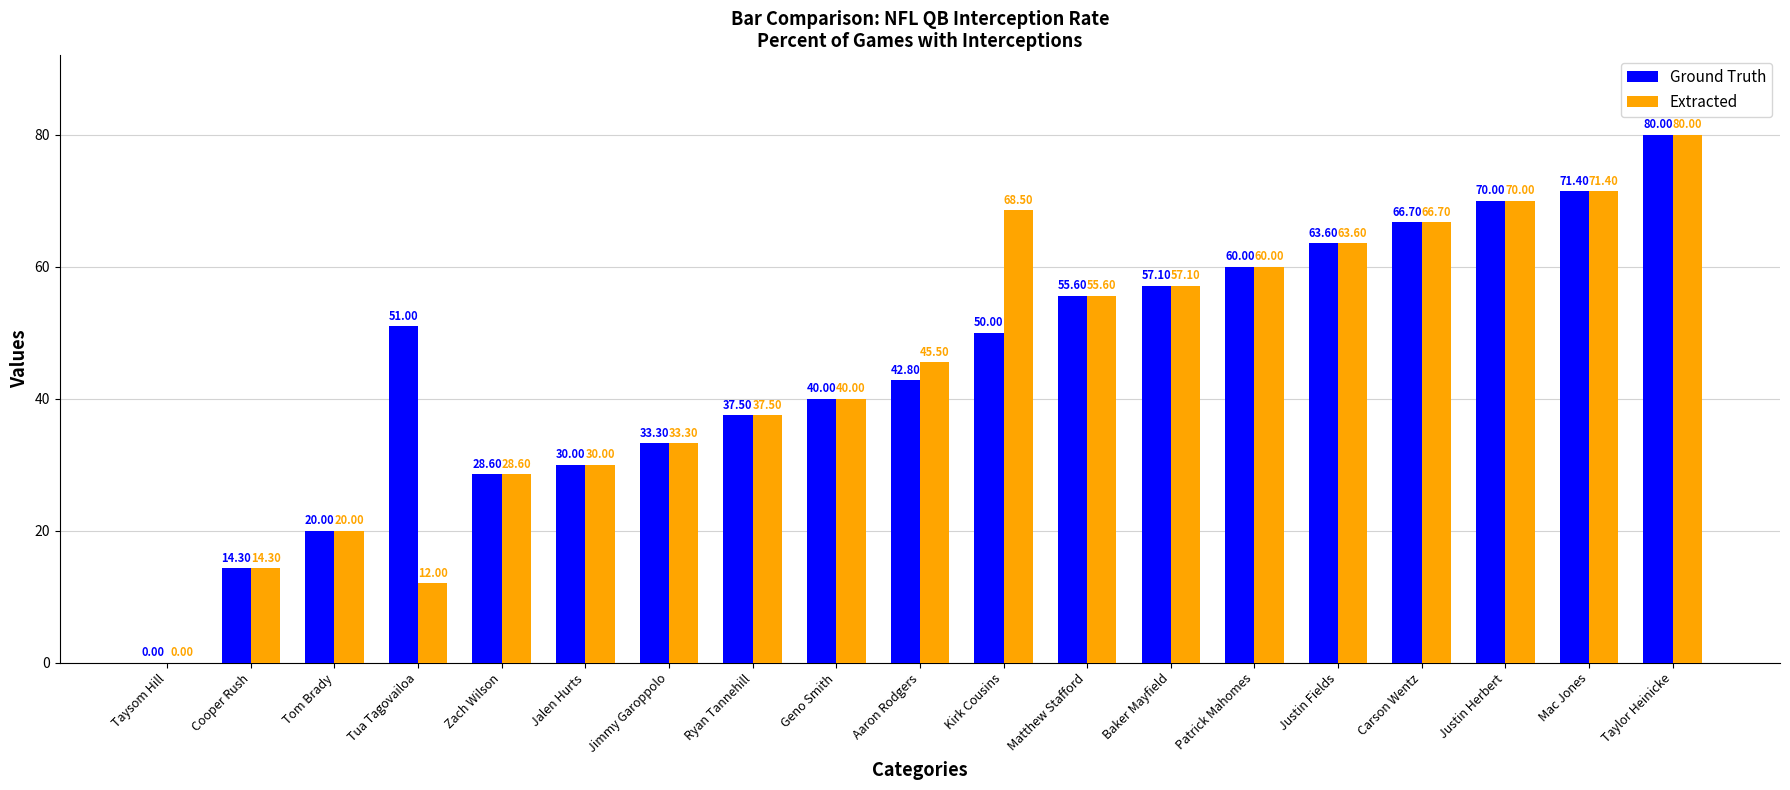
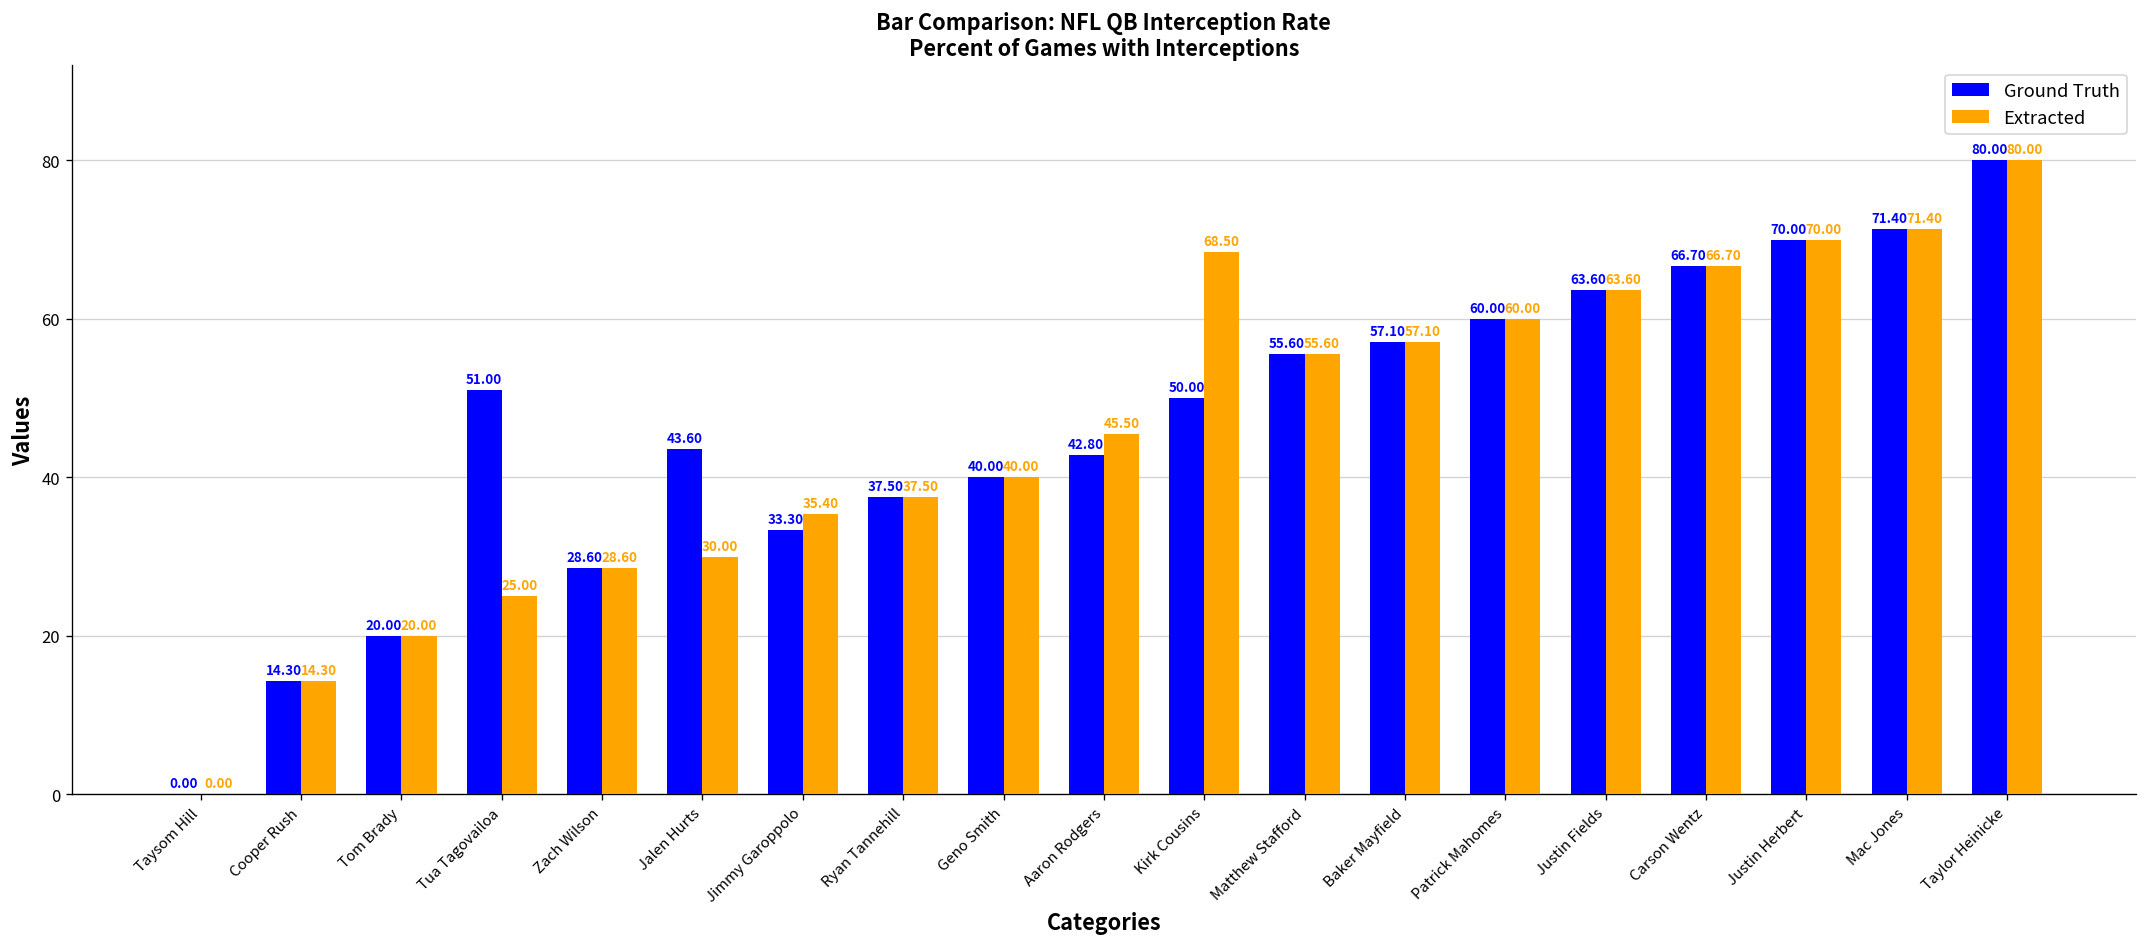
  {
    "Ground Truth": {
      "Taysom Hill": 0.00,
      "Cooper Rush": 14.30,
      "Tom Brady": 20.00,
      "Tua Tagovailoa": 51.00,
      "Zach Wilson": 28.60,
-     "Jalen Hurts": 30.00,
+     "Jalen Hurts": 43.60,
      "Jimmy Garoppolo": 33.30,
      "Ryan Tannehill": 37.50,
      "Geno Smith": 40.00,
      "Aaron Rodgers": 42.80,
      "Kirk Cousins": 50.00,
      "Matthew Stafford": 55.60,
      "Baker Mayfield": 57.10,
      "Patrick Mahomes": 60.00,
      "Justin Fields": 63.60,
      "Carson Wentz": 66.70,
      "Justin Herbert": 70.00,
      "Mac Jones": 71.40,
      "Taylor Heinicke": 80.00
    },
    "Extracted": {
      "Taysom Hill": 0.00,
      "Cooper Rush": 14.30,
      "Tom Brady": 20.00,
-     "Tua Tagovailoa": 12.00,
+     "Tua Tagovailoa": 25.00,
      "Zach Wilson": 28.60,
      "Jalen Hurts": 30.00,
-     "Jimmy Garoppolo": 33.30,
+     "Jimmy Garoppolo": 35.40,
      "Ryan Tannehill": 37.50,
      "Geno Smith": 40.00,
      "Aaron Rodgers": 45.50,
      "Kirk Cousins": 68.50,
      "Matthew Stafford": 55.60,
      "Baker Mayfield": 57.10,
      "Patrick Mahomes": 60.00,
      "Justin Fields": 63.60,
      "Carson Wentz": 66.70,
      "Justin Herbert": 70.00,
      "Mac Jones": 71.40,
      "Taylor Heinicke": 80.00
    }
  }
